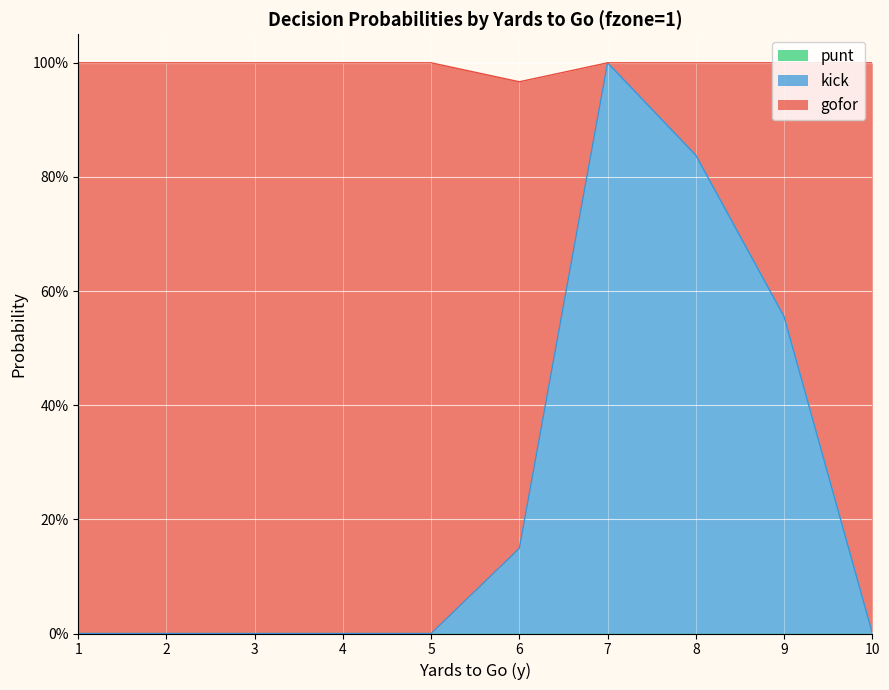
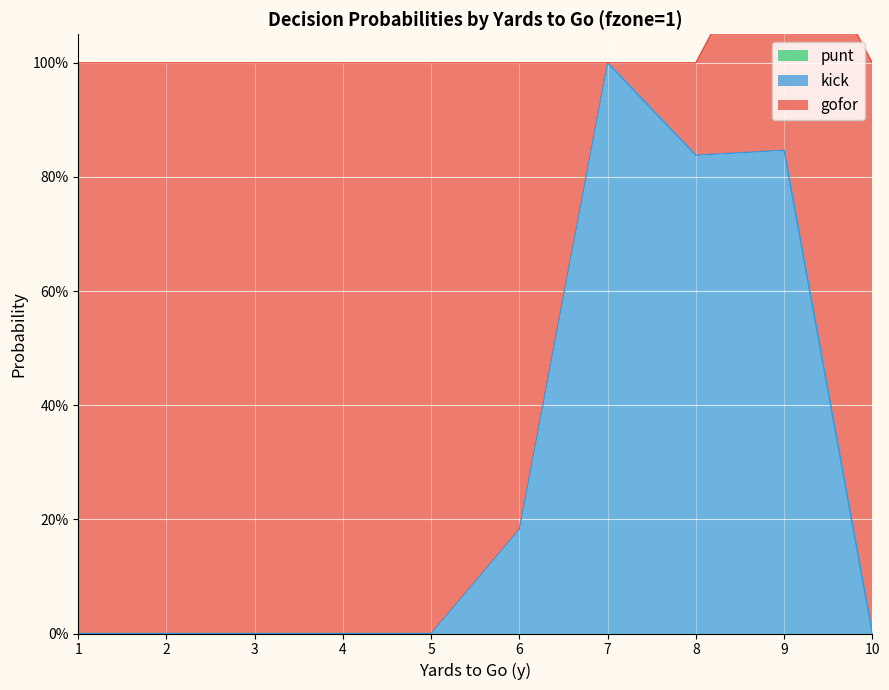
  {
    "punt": {
      "6": "0%",
      "7": "0%",
      "8": "0%",
      "9": "0%"
    },
    "kick": {
-     "6": "15%",
+     "6": "18%",
      "8": "84%",
-     "9": "56%"
+     "9": "85%"
    },
    "gofor": {
      "1": "100%",
      "2": "100%",
      "3": "100%",
      "4": "100%",
      "5": "100%",
      "6": "82%",
      "8": "16%",
      "10": "100%"
    }
  }
